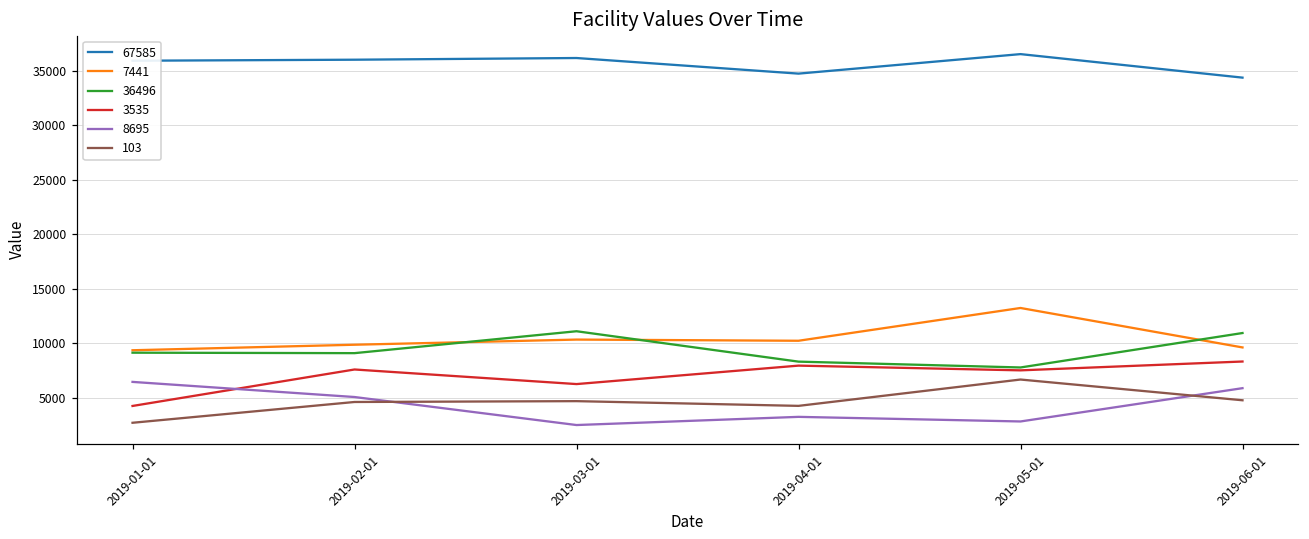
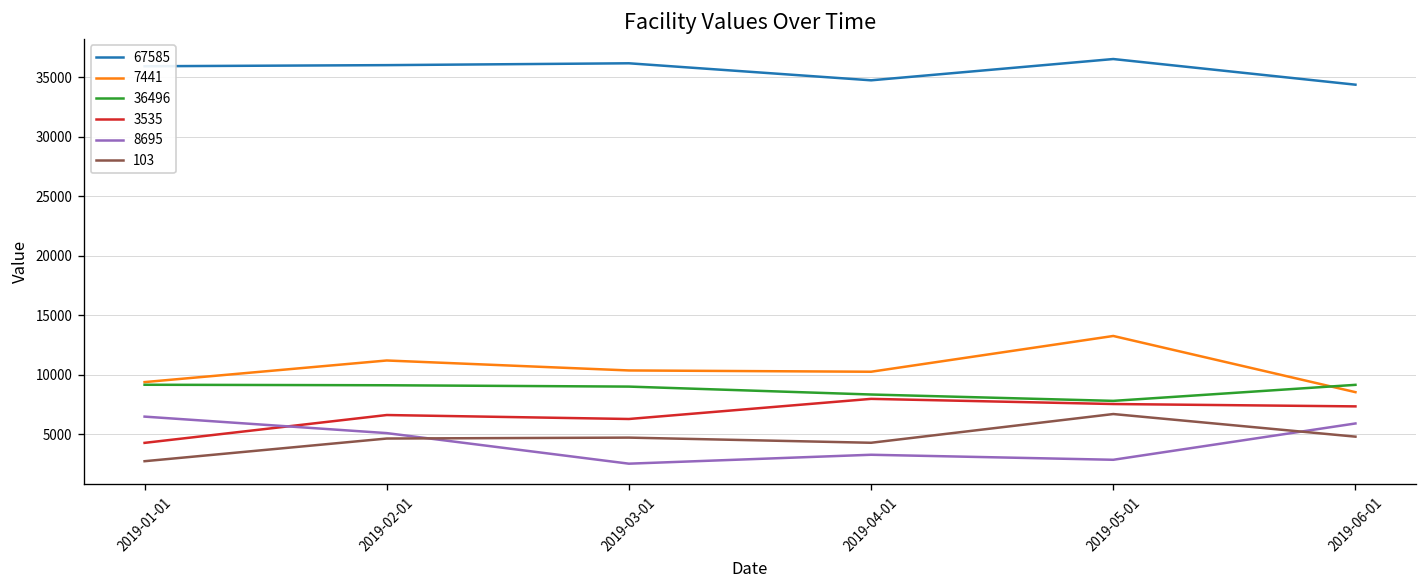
  {
    "67585": {
      "2019-02-01": 36000,
      "2019-03-01": 36000,
      "2019-04-01": 35000,
      "2019-05-01": 37000,
      "2019-06-01": 34000
    },
    "7441": {
-     "2019-02-01": 10000,
+     "2019-02-01": 11000,
      "2019-03-01": 10000,
      "2019-04-01": 10000,
      "2019-05-01": 13000,
-     "2019-06-01": 10000
+     "2019-06-01": 9000
    },
    "36496": {
      "2019-02-01": 9000,
-     "2019-03-01": 11000,
+     "2019-03-01": 9000,
      "2019-04-01": 8000,
      "2019-05-01": 8000,
-     "2019-06-01": 11000
+     "2019-06-01": 9000
    },
    "3535": {
      "2019-01-01": 4000,
-     "2019-02-01": 8000,
+     "2019-02-01": 7000,
      "2019-03-01": 6000,
      "2019-04-01": 8000,
      "2019-05-01": 8000,
-     "2019-06-01": 8000
+     "2019-06-01": 7000
    },
    "8695": {
      "2019-01-01": 6000,
      "2019-02-01": 5000,
      "2019-03-01": 3000,
      "2019-04-01": 3000,
      "2019-05-01": 3000,
      "2019-06-01": 6000
    },
    "103": {
      "2019-01-01": 3000,
      "2019-02-01": 5000,
      "2019-03-01": 5000,
      "2019-04-01": 4000,
      "2019-05-01": 7000,
      "2019-06-01": 5000
    }
  }
